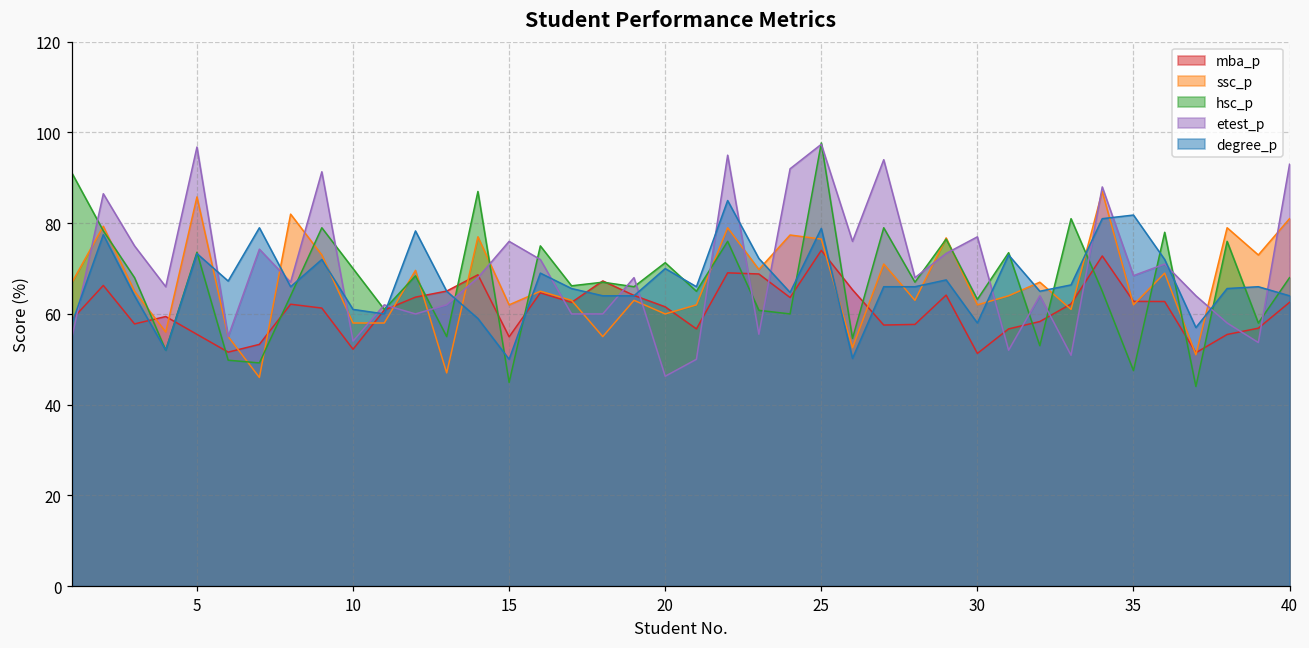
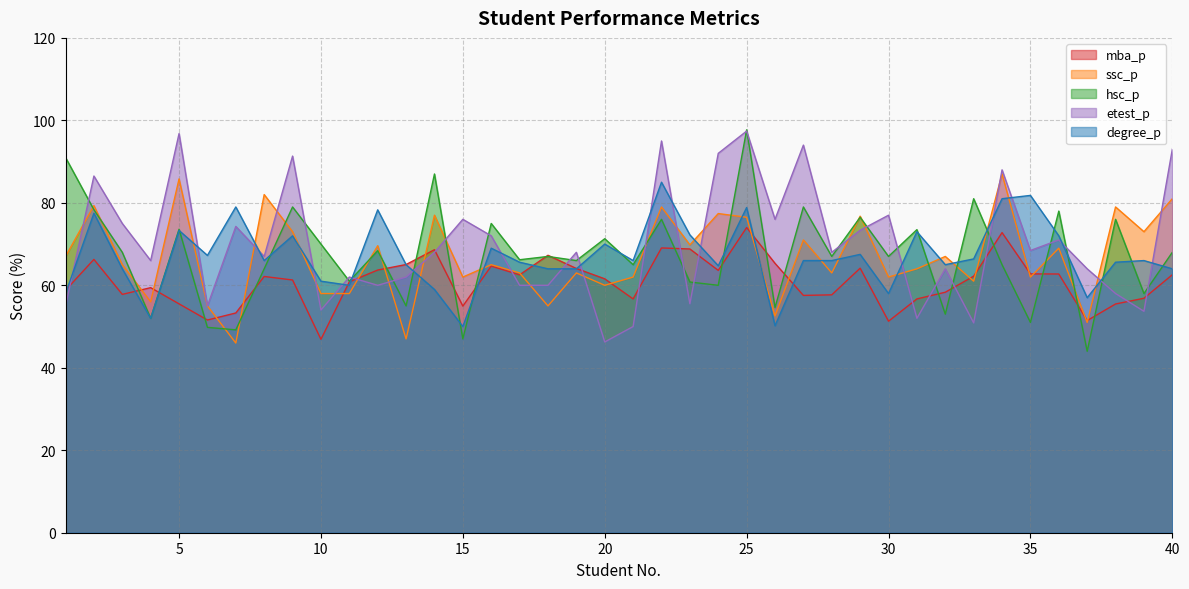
  {
    "mba_p": {
      "5": 56,
-     "10": 52,
+     "10": 47,
      "15": 55,
      "20": 62,
      "25": 74,
      "30": 51,
      "35": 63,
      "40": 63
    },
    "ssc_p": {
      "5": 86,
      "10": 58,
      "15": 62,
      "20": 60,
      "25": 77,
      "30": 62,
      "35": 62,
      "40": 81
    },
    "hsc_p": {
      "10": 70,
-     "15": 45,
+     "15": 47,
      "20": 71,
-     "30": 63,
-     "35": 48,
+     "30": 67,
+     "35": 51,
      "40": 68
    },
    "etest_p": {
      "5": 97,
      "10": 54,
      "15": 76,
      "20": 46,
      "30": 77,
      "35": 68,
      "40": 93
    },
    "degree_p": {
      "10": 61,
      "15": 50,
      "20": 70,
      "25": 79,
      "30": 58,
      "35": 82,
      "40": 64
    }
  }
